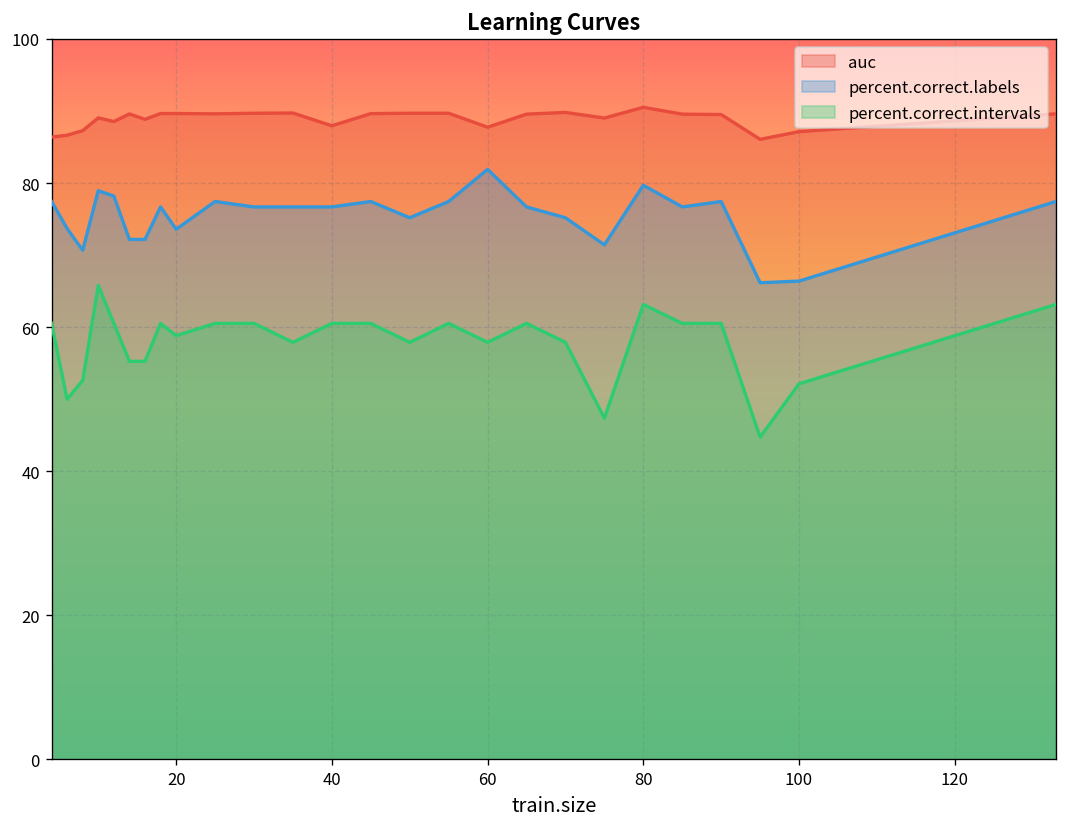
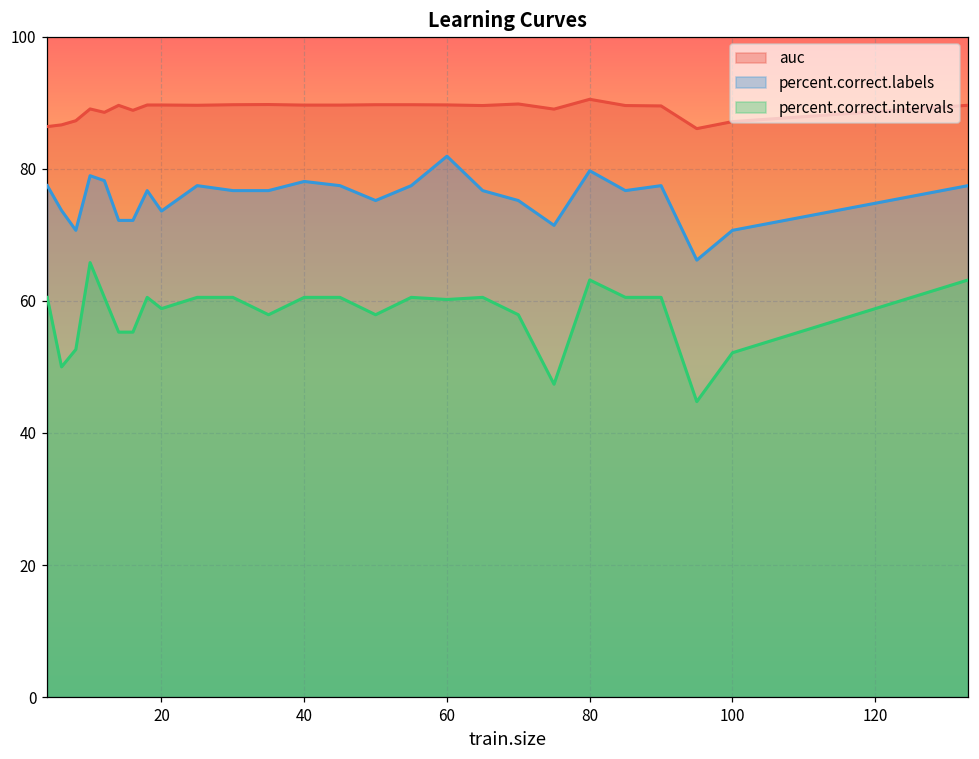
  {
    "auc": {
      "20": 90,
-     "40": 88,
-     "60": 88,
+     "40": 90,
+     "60": 90,
      "80": 91,
      "100": 87
    },
    "percent.correct.labels": {
      "20": 74,
-     "40": 77,
+     "40": 78,
      "60": 82,
      "80": 80,
-     "100": 66
+     "100": 71
    },
    "percent.correct.intervals": {
      "20": 59,
      "40": 61,
-     "60": 58,
+     "60": 60,
      "80": 63,
      "100": 52
    }
  }
